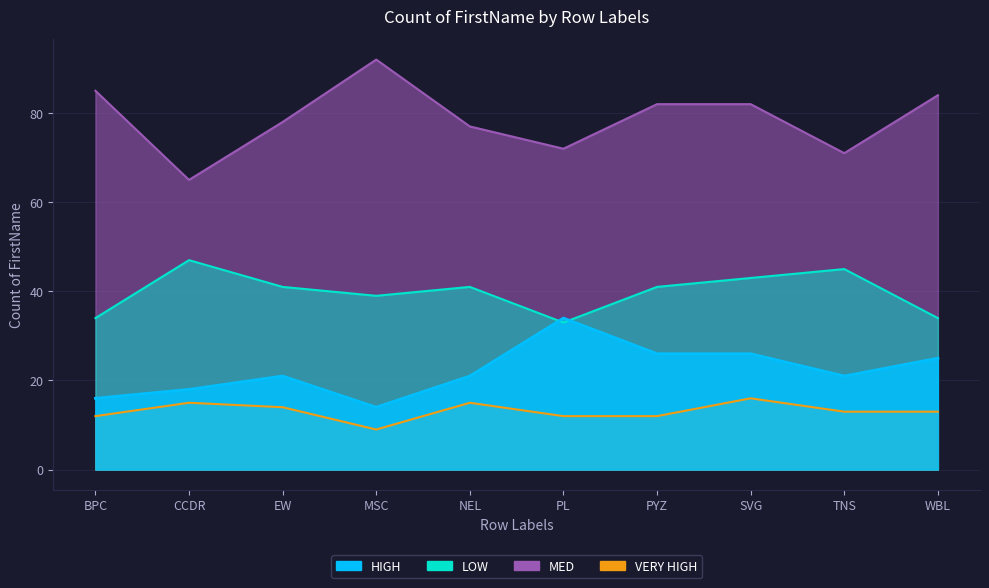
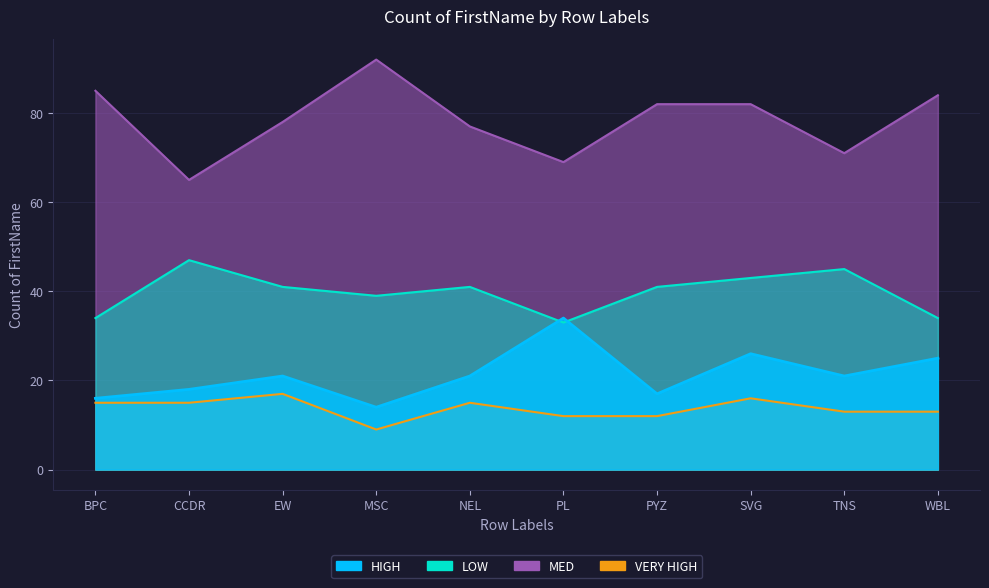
  {
    "MED": {
      "BPC": 85,
      "CCDR": 65,
      "EW": 78,
      "MSC": 92,
      "NEL": 77,
-     "PL": 72,
+     "PL": 69,
      "PYZ": 82,
      "SVG": 82,
      "TNS": 71,
      "WBL": 84
    },
    "LOW": {
      "BPC": 34,
      "CCDR": 47,
      "EW": 41,
      "MSC": 39,
      "NEL": 41,
      "PL": 33,
      "PYZ": 41,
      "SVG": 43,
      "TNS": 45,
      "WBL": 34
    },
    "VERY HIGH": {
-     "BPC": 12,
+     "BPC": 15,
      "CCDR": 15,
-     "EW": 14,
+     "EW": 17,
      "MSC": 9,
      "NEL": 15,
      "PL": 12,
      "PYZ": 12,
      "SVG": 16,
      "TNS": 13,
      "WBL": 13
    },
    "HIGH": {
      "BPC": 16,
      "CCDR": 18,
      "EW": 21,
      "MSC": 14,
      "NEL": 21,
      "PL": 34,
-     "PYZ": 26,
+     "PYZ": 17,
      "SVG": 26,
      "TNS": 21,
      "WBL": 25
    }
  }
